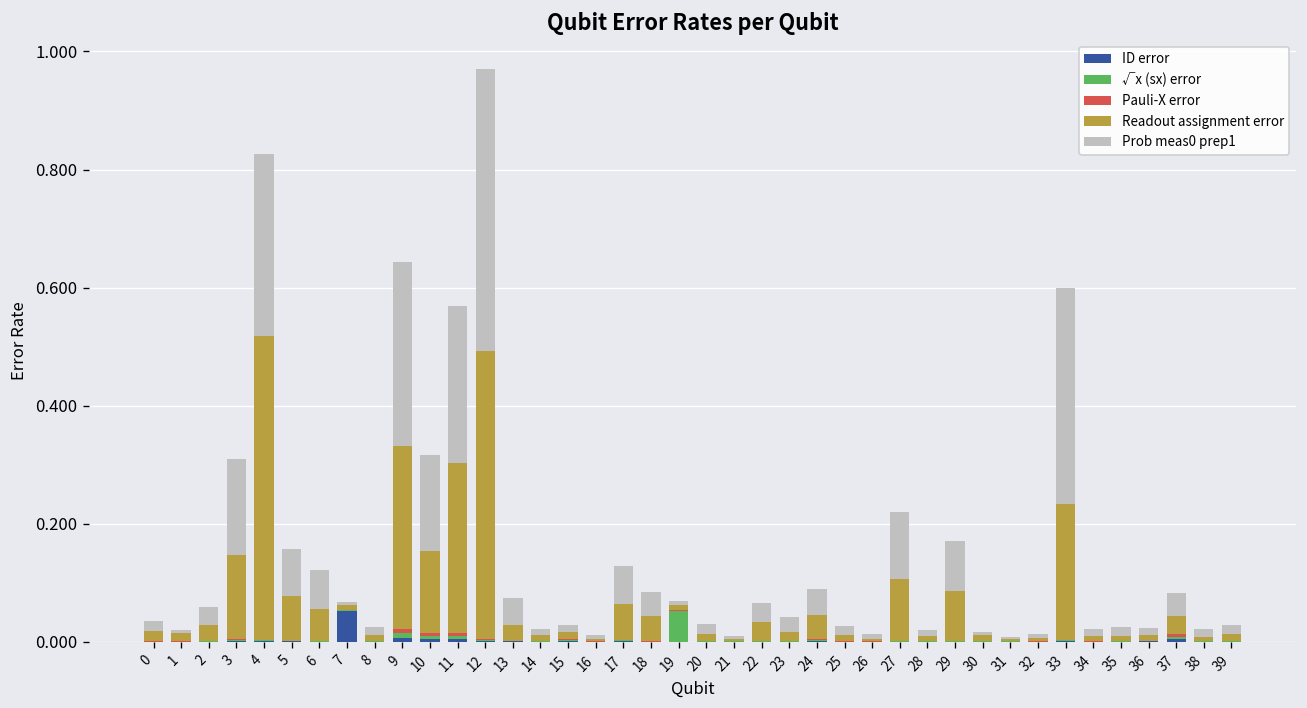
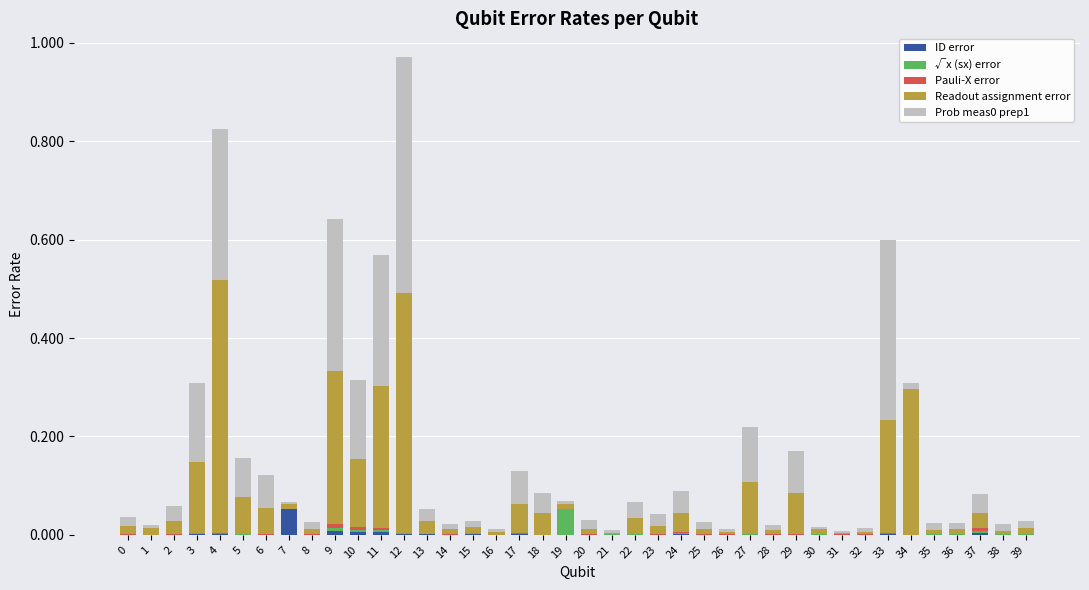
  {
    "ID error": {
      "7": 0.05,
      "9": 0.01,
      "10": 0.01
    },
    "√x (sx) error": {
      "9": 0.01,
      "10": 0.01,
      "19": 0.05
    },
    "Pauli-X error": {
      "9": 0.01,
      "10": 0.01
    },
    "Readout assignment error": {
      "0": 0.02,
      "1": 0.01,
      "2": 0.03,
      "3": 0.14,
      "4": 0.51,
      "5": 0.08,
      "6": 0.05,
      "7": 0.01,
      "8": 0.01,
      "9": 0.31,
      "10": 0.14,
      "11": 0.29,
      "12": 0.49,
      "13": 0.03,
      "14": 0.01,
      "15": 0.01,
      "17": 0.06,
      "18": 0.04,
      "19": 0.01,
      "20": 0.01,
      "22": 0.03,
      "23": 0.02,
      "24": 0.04,
      "25": 0.01,
      "27": 0.11,
      "28": 0.01,
      "29": 0.08,
      "30": 0.01,
      "32": 0.01,
      "33": 0.23,
-     "34": 0.01,
+     "34": 0.30,
      "35": 0.01,
      "36": 0.01,
      "37": 0.03,
      "38": 0.01,
      "39": 0.01
    },
    "Prob meas0 prep1": {
      "0": 0.02,
      "1": 0.01,
      "2": 0.03,
      "3": 0.16,
      "4": 0.31,
      "5": 0.08,
      "6": 0.07,
      "8": 0.01,
      "9": 0.31,
      "10": 0.16,
      "11": 0.27,
      "12": 0.48,
-     "13": 0.05,
+     "13": 0.02,
      "14": 0.01,
      "15": 0.01,
      "16": 0.01,
      "17": 0.07,
      "18": 0.04,
      "19": 0.01,
      "20": 0.02,
      "21": 0.01,
      "22": 0.03,
      "23": 0.03,
      "24": 0.04,
      "25": 0.01,
      "26": 0.01,
      "27": 0.11,
      "28": 0.01,
      "29": 0.09,
      "30": 0.01,
      "32": 0.01,
      "33": 0.36,
      "34": 0.01,
      "35": 0.01,
      "36": 0.01,
      "37": 0.04,
      "38": 0.01,
      "39": 0.02
    }
  }
